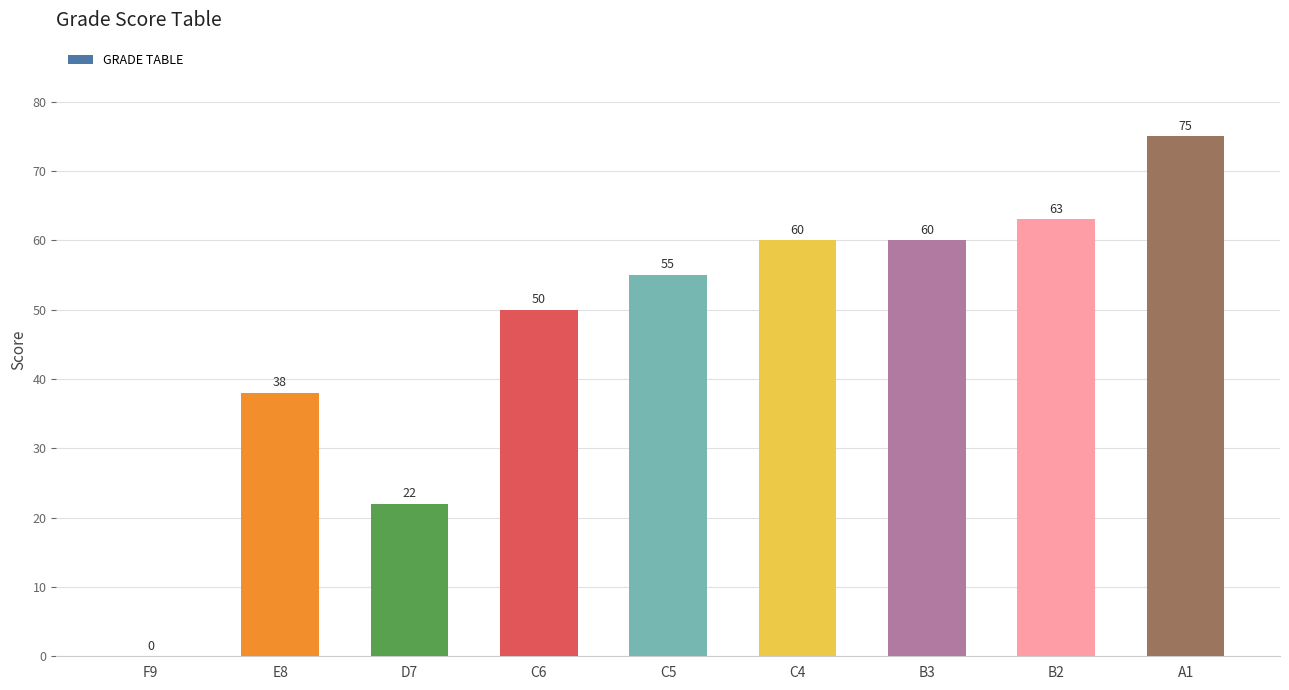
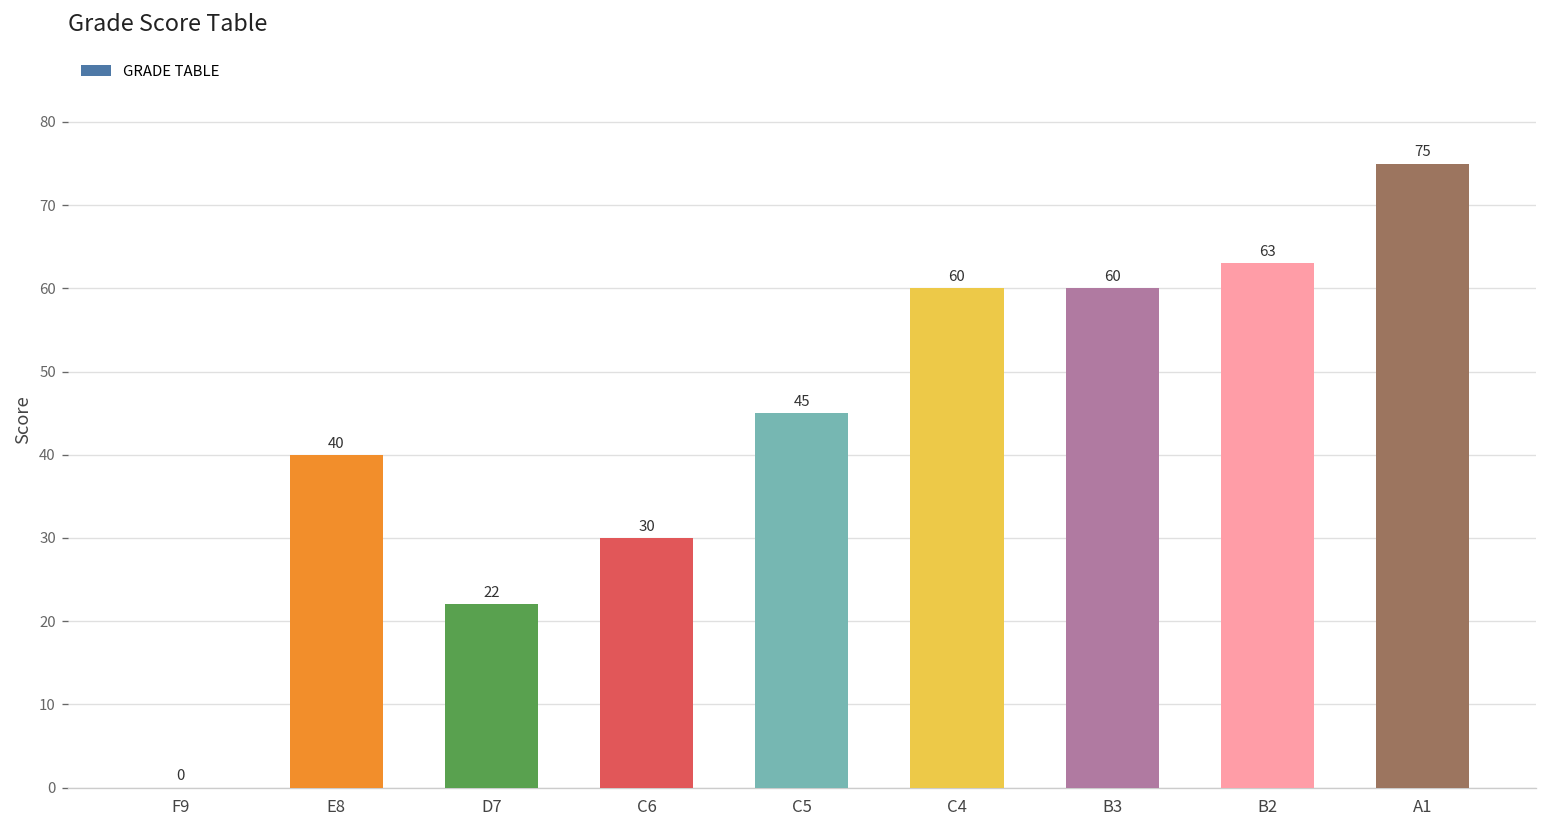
  {
    "F9": 0,
-   "E8": 38,
+   "E8": 40,
    "D7": 22,
-   "C6": 50,
-   "C5": 55,
+   "C6": 30,
+   "C5": 45,
    "C4": 60,
    "B3": 60,
    "B2": 63,
    "A1": 75
  }
